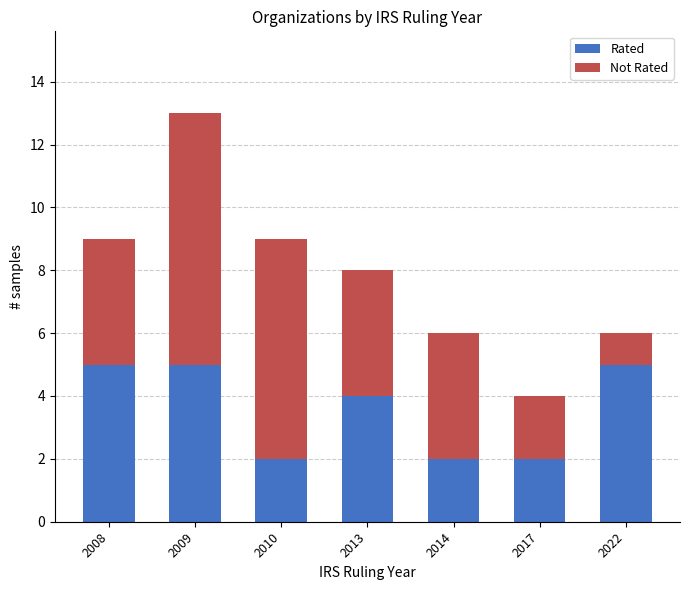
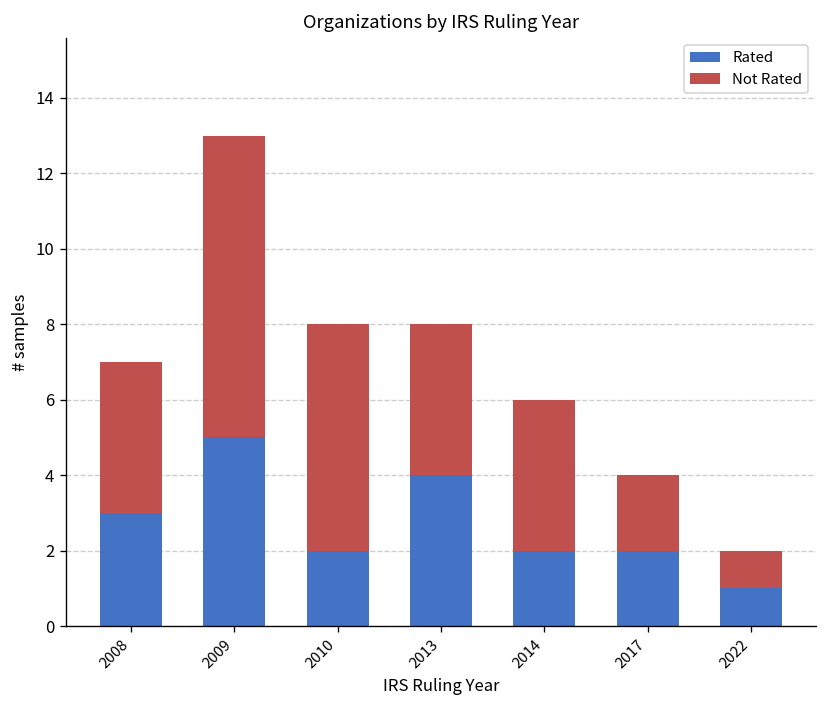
  {
    "Rated": {
-     "2008": 5,
+     "2008": 3,
      "2009": 5,
      "2010": 2,
      "2013": 4,
      "2014": 2,
      "2017": 2,
-     "2022": 5
+     "2022": 1
    },
    "Not Rated": {
      "2008": 4,
      "2009": 8,
-     "2010": 7,
+     "2010": 6,
      "2013": 4,
      "2014": 4,
      "2017": 2,
      "2022": 1
    }
  }
